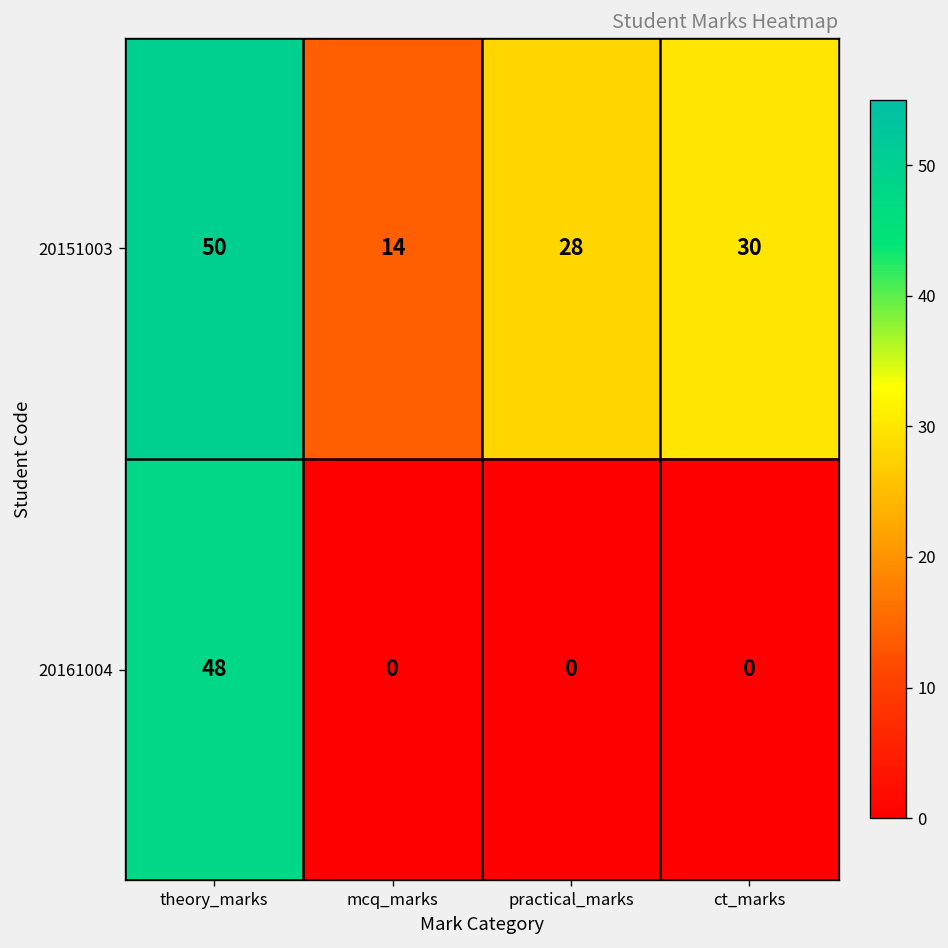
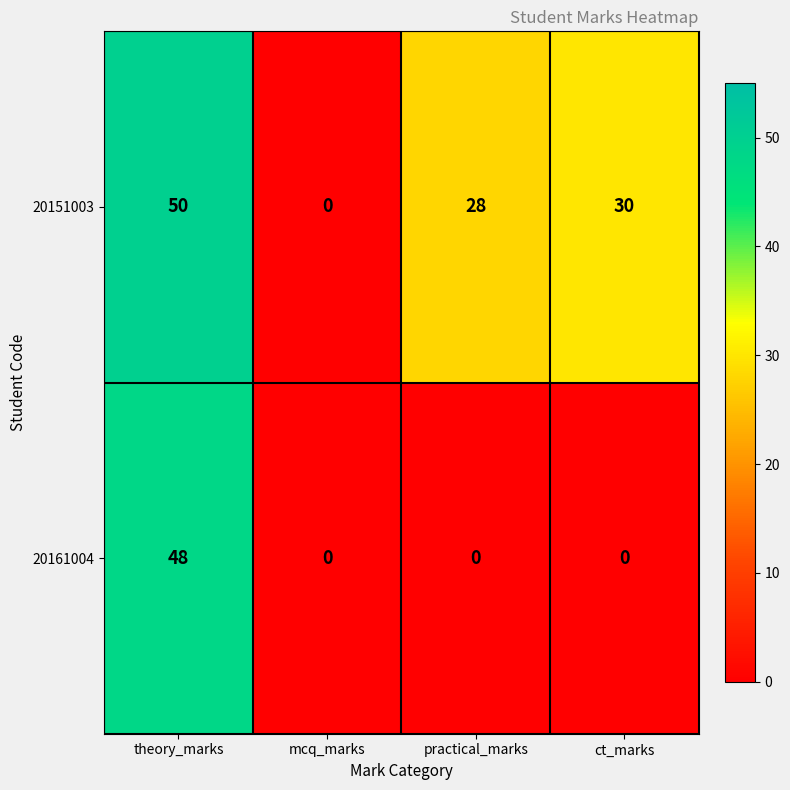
  {
    "20151003": {
      "theory_marks": 50,
-     "mcq_marks": 14,
+     "mcq_marks": 0,
      "practical_marks": 28,
      "ct_marks": 30
    },
    "20161004": {
      "theory_marks": 48,
      "mcq_marks": 0,
      "practical_marks": 0,
      "ct_marks": 0
    }
  }
